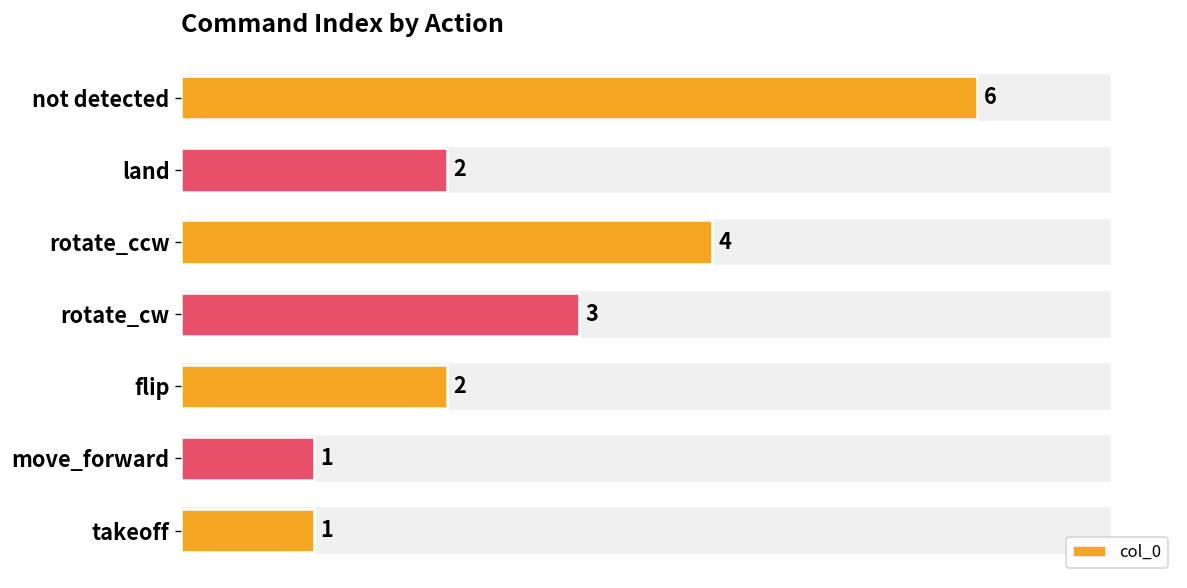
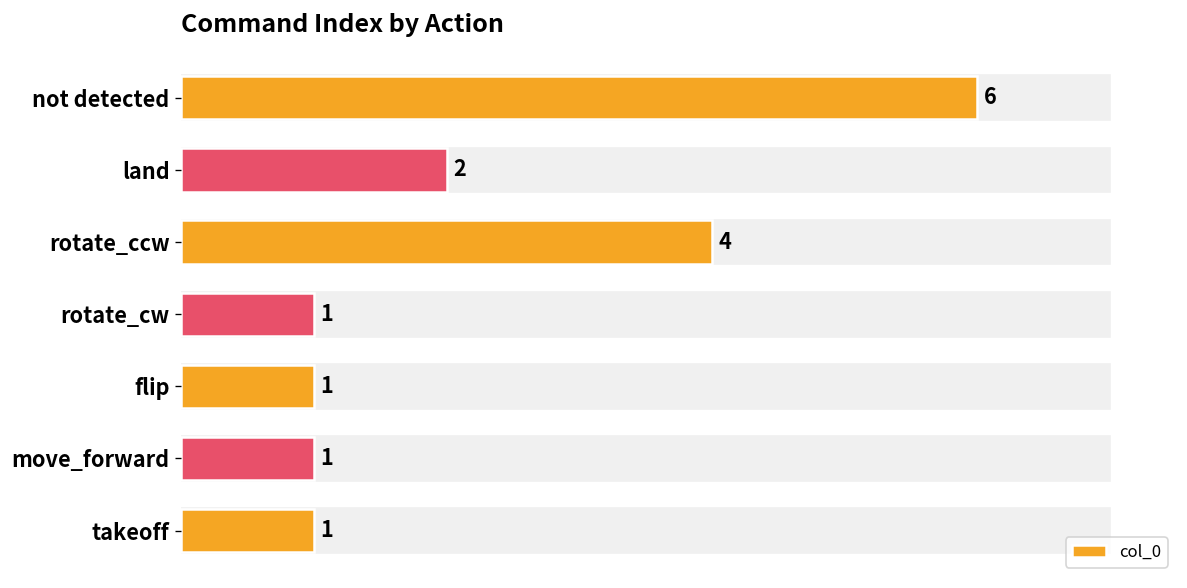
  {
    "not detected": 6,
    "land": 2,
    "rotate_ccw": 4,
-   "rotate_cw": 3,
-   "flip": 2,
+   "rotate_cw": 1,
+   "flip": 1,
    "move_forward": 1,
    "takeoff": 1
  }
